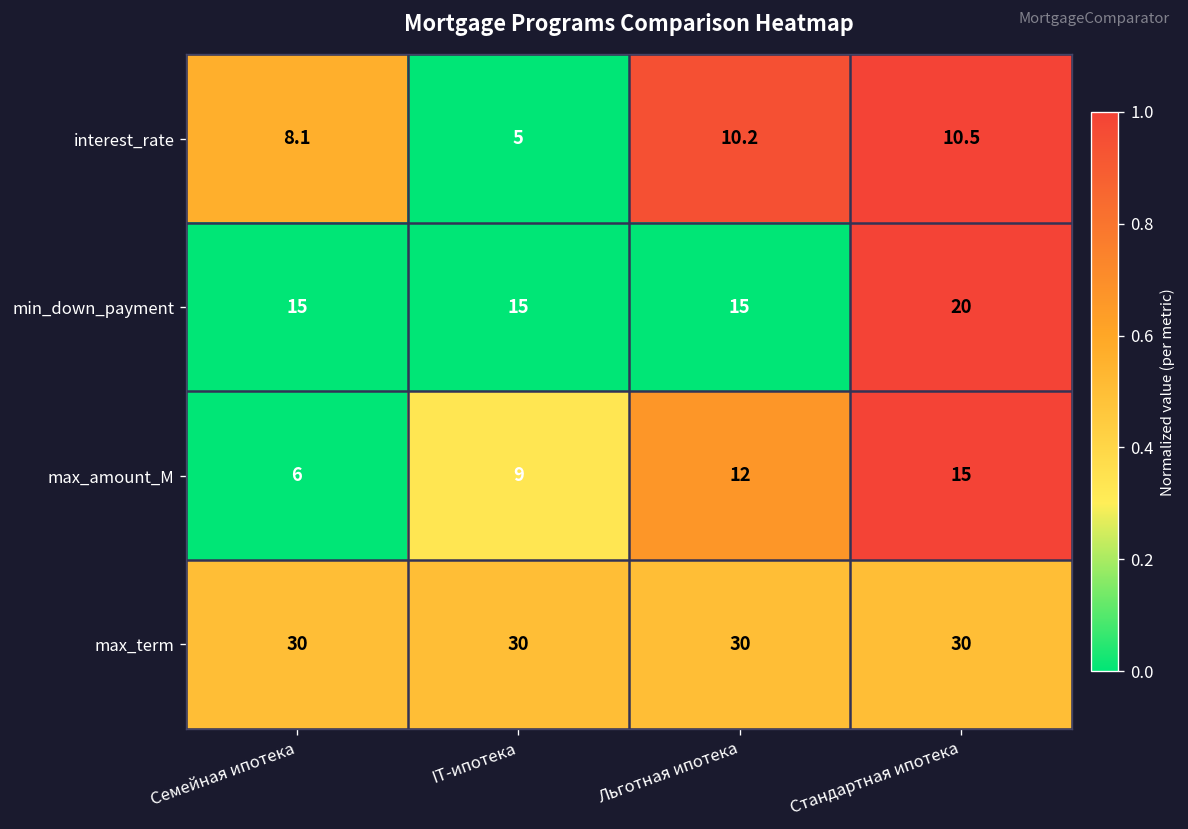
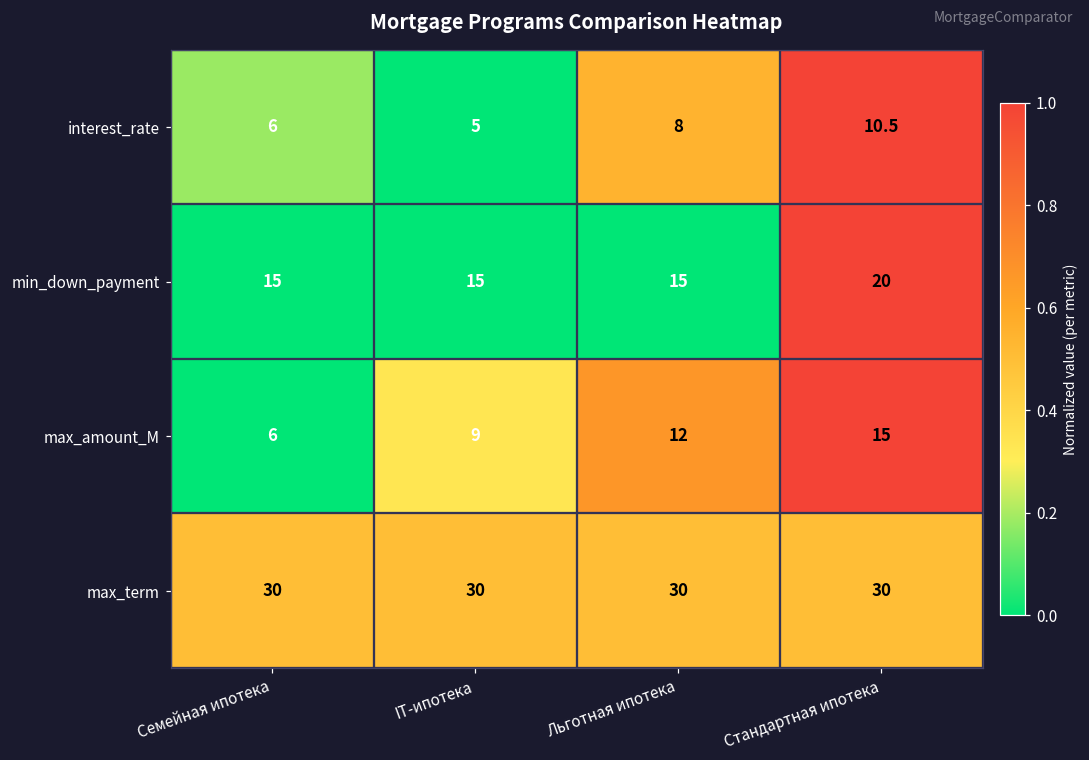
  {
    "interest_rate": {
-     "Семейная ипотека": 8.1,
+     "Семейная ипотека": 6,
      "IT-ипотека": 5,
-     "Льготная ипотека": 10.2,
+     "Льготная ипотека": 8,
      "Стандартная ипотека": 10.5
    },
    "min_down_payment": {
      "Семейная ипотека": 15,
      "IT-ипотека": 15,
      "Льготная ипотека": 15,
      "Стандартная ипотека": 20
    },
    "max_amount_M": {
      "Семейная ипотека": 6,
      "IT-ипотека": 9,
      "Льготная ипотека": 12,
      "Стандартная ипотека": 15
    },
    "max_term": {
      "Семейная ипотека": 30,
      "IT-ипотека": 30,
      "Льготная ипотека": 30,
      "Стандартная ипотека": 30
    }
  }
